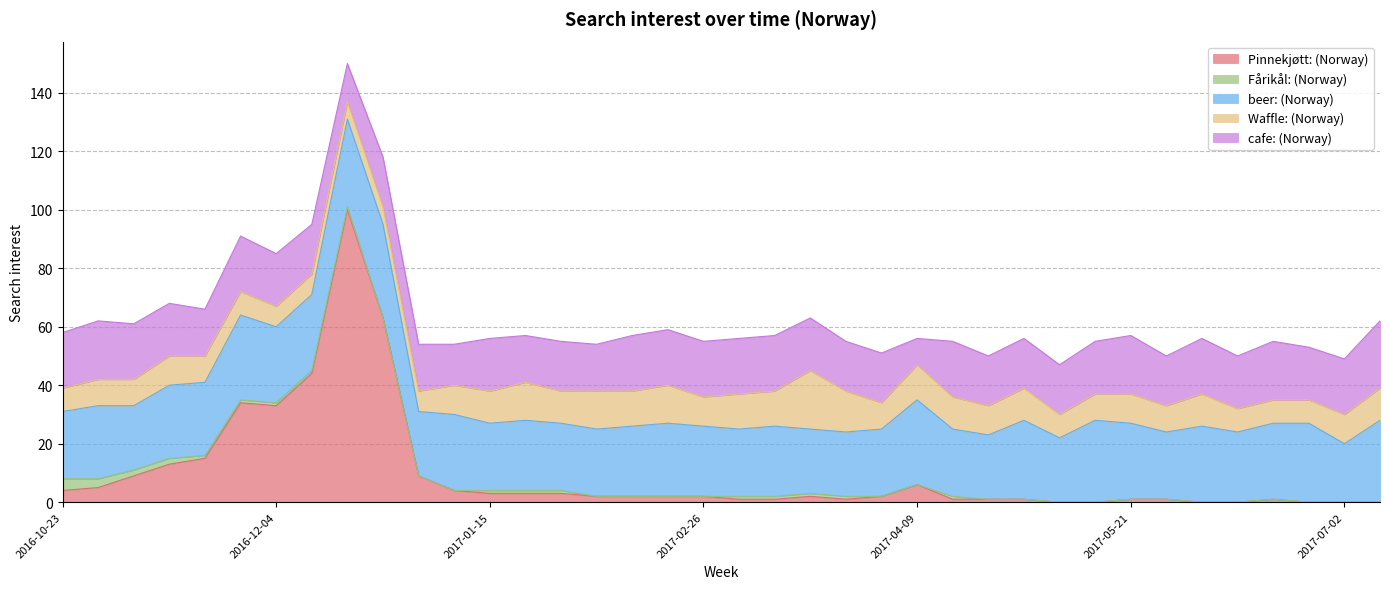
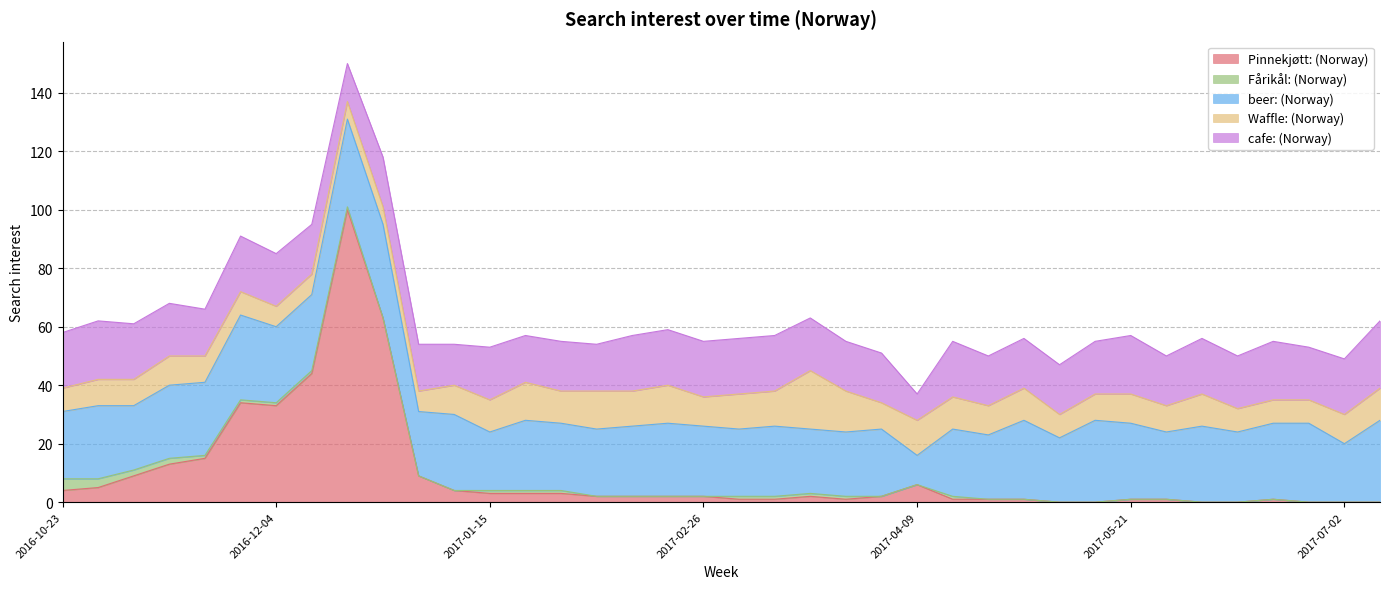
  {
    "Pinnekjøtt: (Norway)": {
      "2016-10-23": 4,
      "2016-12-04": 33,
      "2017-01-15": 3
    },
    "Fårikål: (Norway)": {
      "2016-10-23": 4,
      "2016-12-04": 1,
      "2017-01-15": 1
    },
    "beer: (Norway)": {
      "2016-10-23": 23,
      "2016-12-04": 26,
-     "2017-01-15": 23,
+     "2017-01-15": 20,
      "2017-02-26": 24,
-     "2017-04-09": 29,
+     "2017-04-09": 10,
      "2017-05-21": 26,
      "2017-07-02": 20
    },
    "Waffle: (Norway)": {
      "2016-10-23": 8,
      "2016-12-04": 7,
      "2017-01-15": 11,
      "2017-02-26": 10,
      "2017-04-09": 12,
      "2017-05-21": 10,
      "2017-07-02": 10
    },
    "cafe: (Norway)": {
      "2016-10-23": 19,
      "2016-12-04": 18,
      "2017-01-15": 18,
      "2017-02-26": 19,
      "2017-04-09": 9,
      "2017-05-21": 20,
      "2017-07-02": 19
    }
  }
